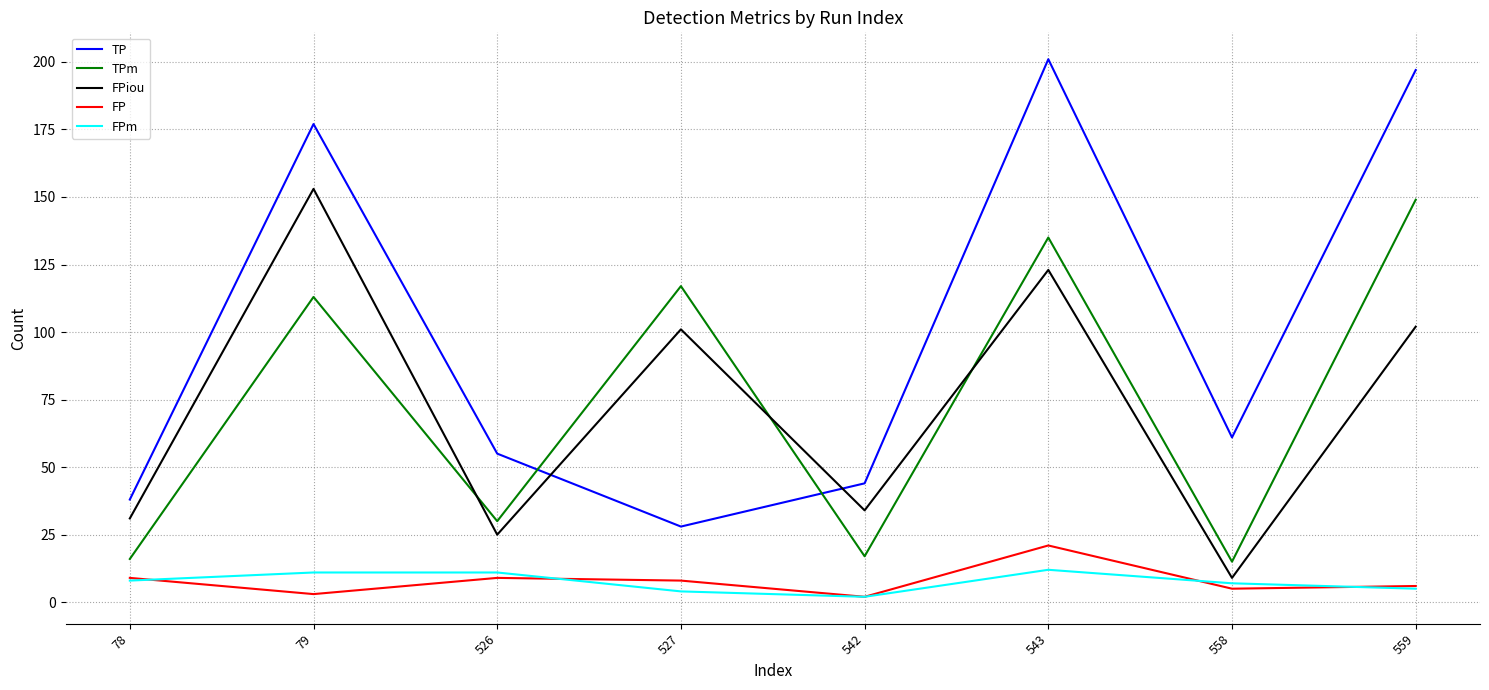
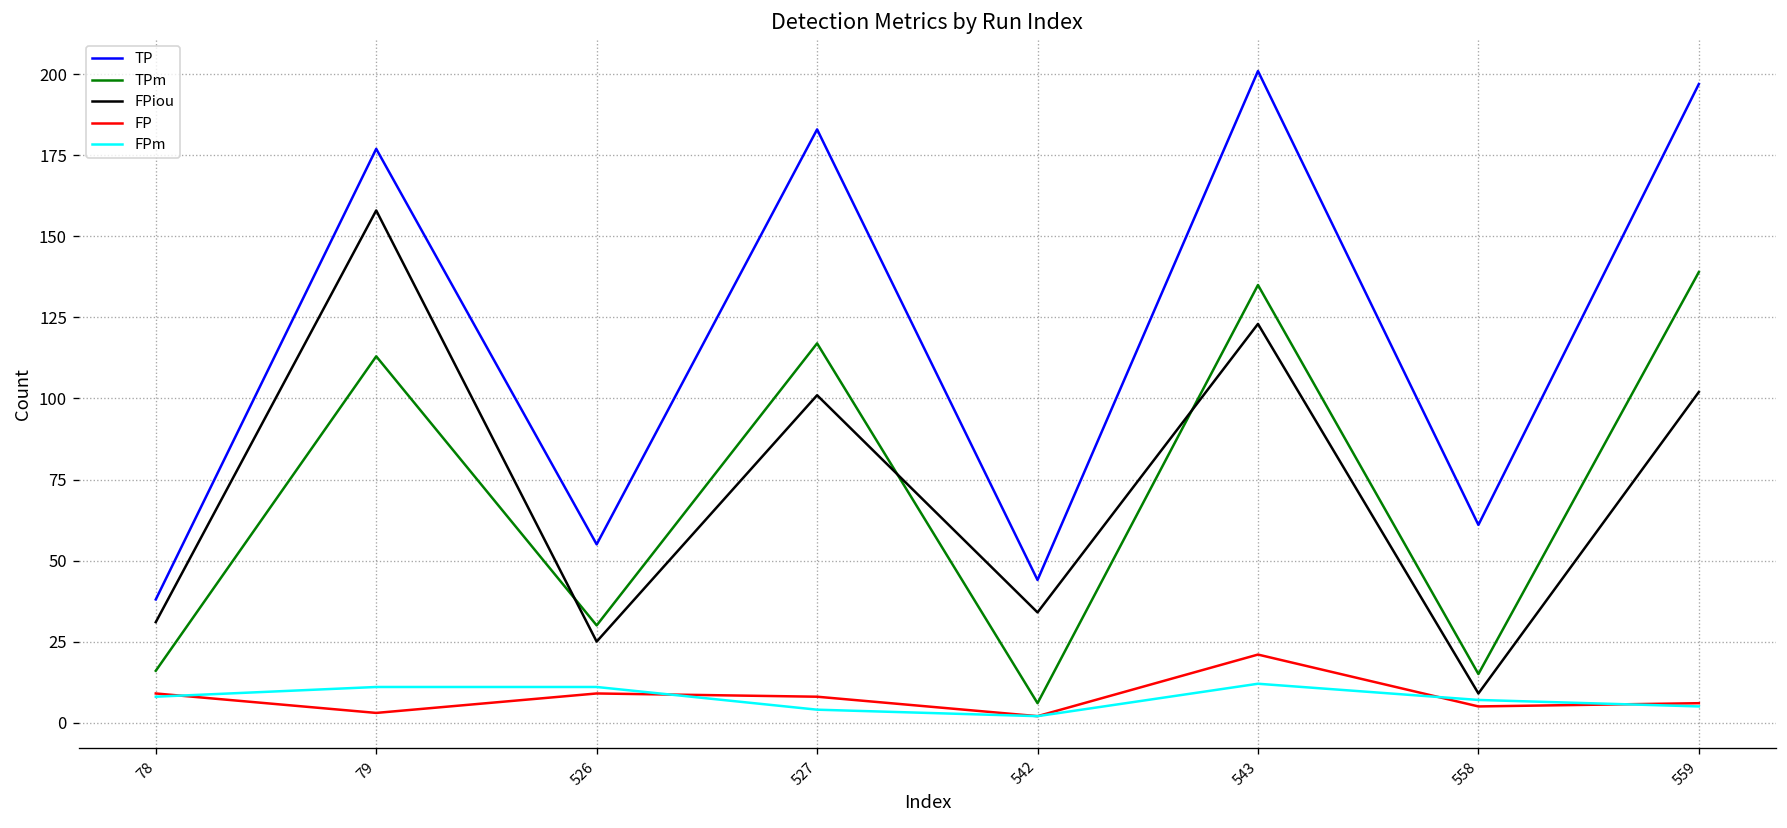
  {
    "TP": {
      "78": 38,
      "79": 177,
      "526": 55,
-     "527": 28,
+     "527": 183,
      "542": 44,
      "543": 201,
      "558": 61,
      "559": 197
    },
    "TPm": {
      "78": 16,
      "79": 113,
      "526": 30,
      "527": 117,
-     "542": 17,
+     "542": 6,
      "543": 135,
      "558": 15,
-     "559": 149
+     "559": 139
    },
    "FPiou": {
      "78": 31,
-     "79": 153,
+     "79": 158,
      "526": 25,
      "527": 101,
      "542": 34,
      "543": 123,
      "558": 9,
      "559": 102
    },
    "FP": {
      "78": 9,
      "79": 3,
      "526": 9,
      "527": 8,
      "543": 21,
      "558": 5,
      "559": 6
    },
    "FPm": {
      "78": 8,
      "79": 11,
      "526": 11,
      "527": 4,
      "543": 12,
      "558": 7,
      "559": 5
    }
  }
